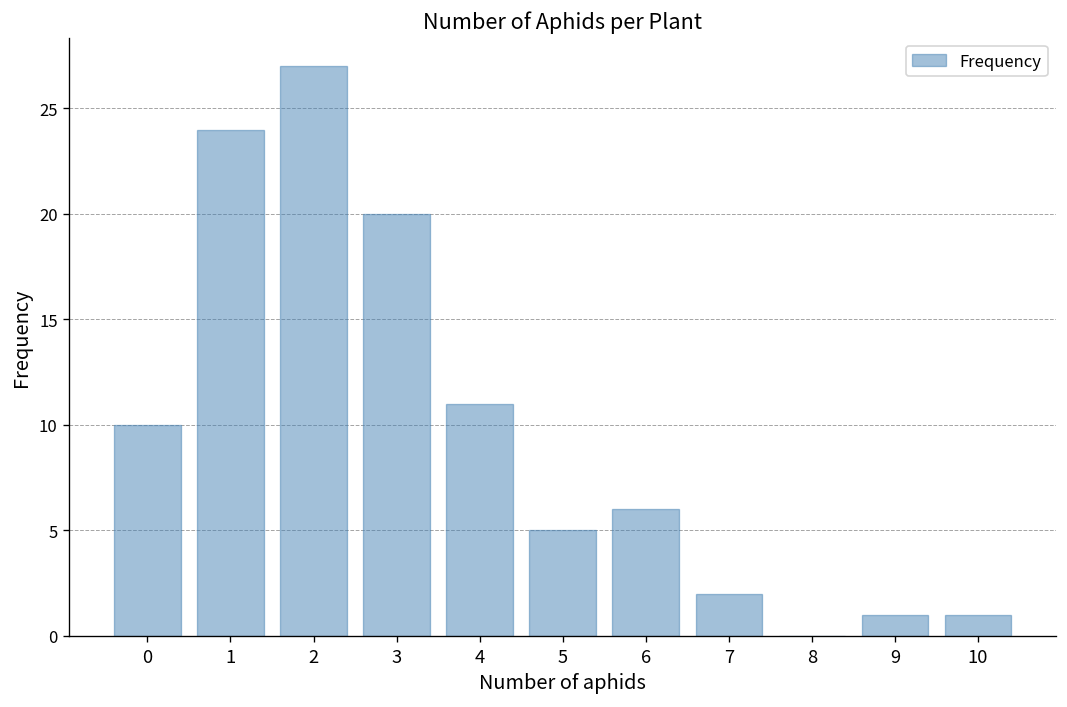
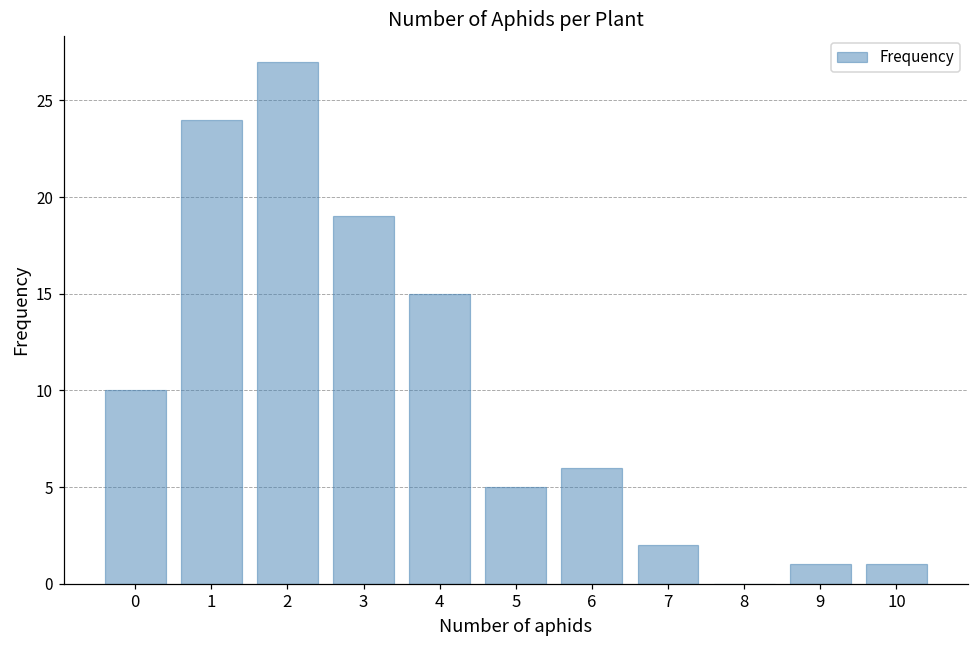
  {
    "0": 10,
    "1": 24,
    "2": 27,
-   "3": 20,
-   "4": 11,
+   "3": 19,
+   "4": 15,
    "5": 5,
    "6": 6,
    "7": 2,
    "8": 0,
    "9": 1,
    "10": 1
  }
